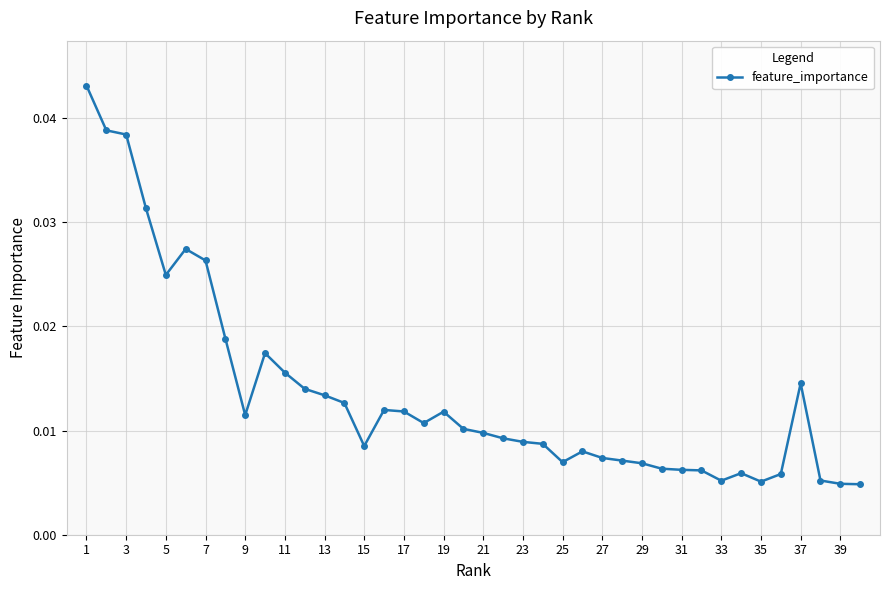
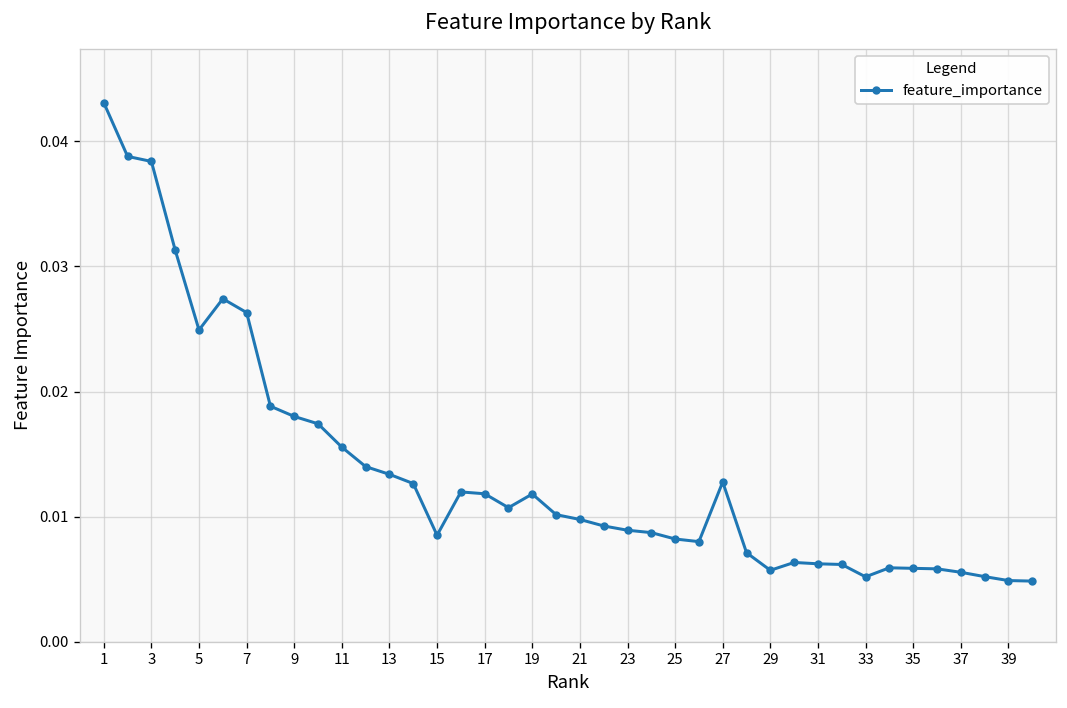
  {
    "1": 0.0431,
    "3": 0.0384,
    "5": 0.0249,
    "7": 0.0263,
-   "9": 0.0115,
+   "9": 0.0180,
    "11": 0.0156,
    "13": 0.0134,
    "15": 0.0085,
    "17": 0.0118,
    "19": 0.0118,
    "21": 0.0098,
    "23": 0.0089,
-   "25": 0.0070,
-   "27": 0.0074,
-   "29": 0.0069,
+   "25": 0.0082,
+   "27": 0.0128,
+   "29": 0.0057,
    "31": 0.0062,
    "33": 0.0052,
-   "35": 0.0051,
-   "37": 0.0145,
+   "35": 0.0059,
+   "37": 0.0055,
    "39": 0.0049
  }
